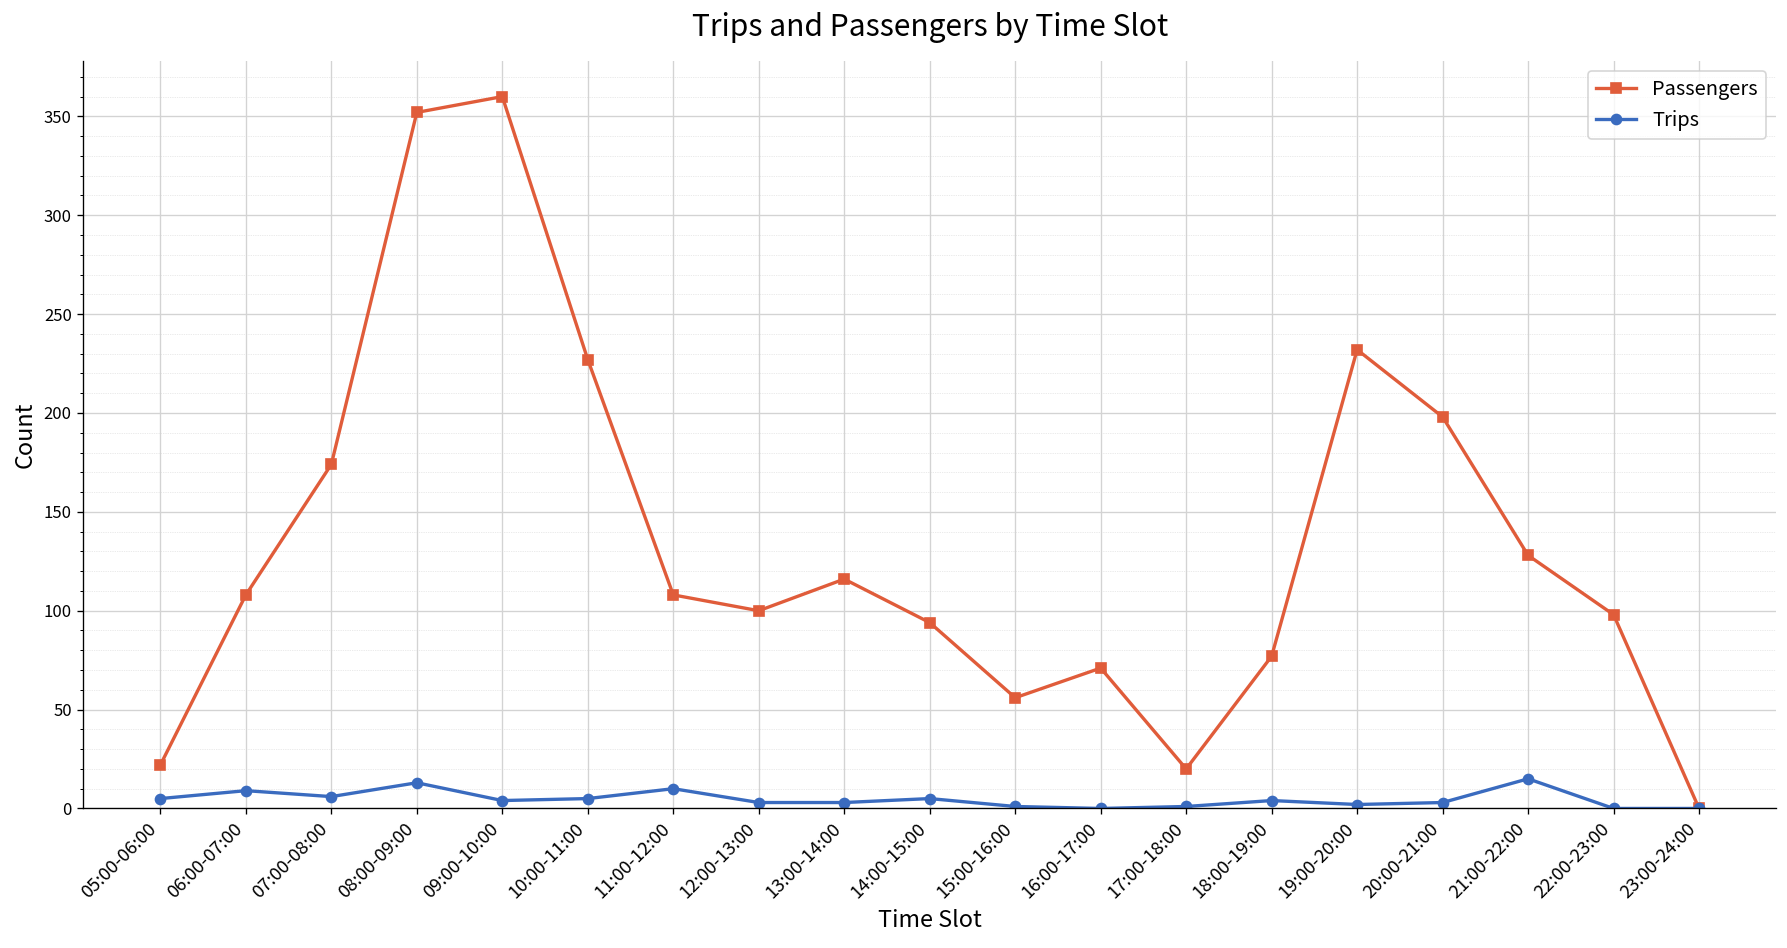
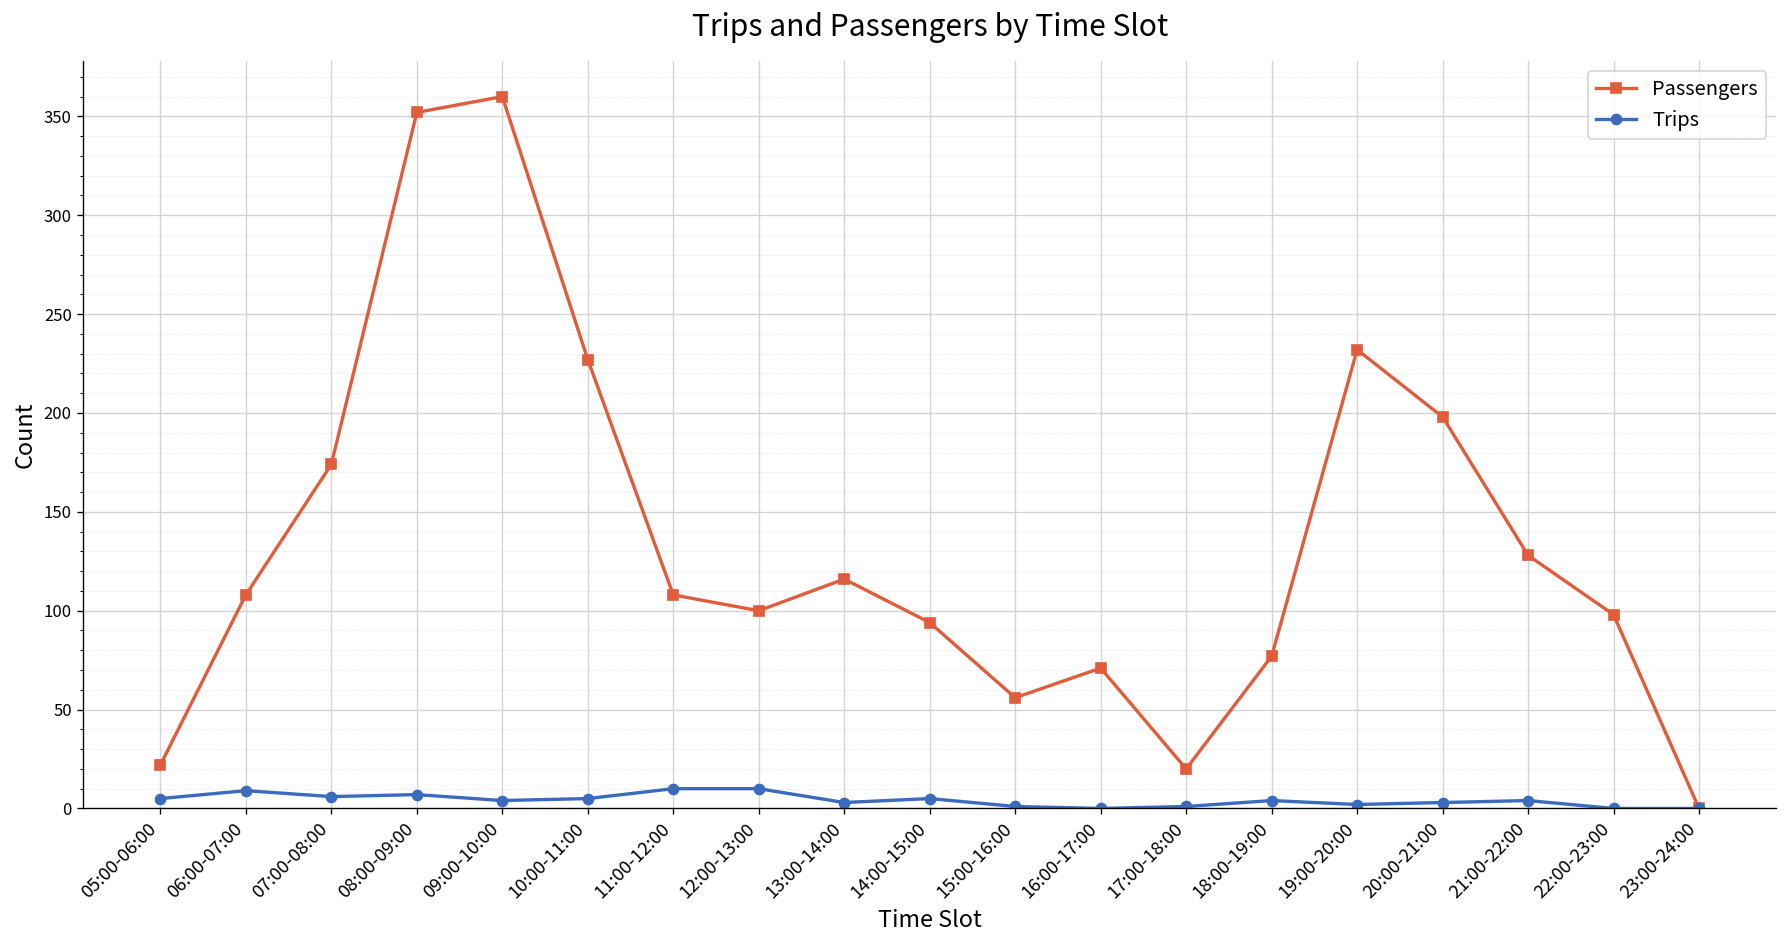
  {
    "Passengers": {
      "05:00-06:00": 22,
      "06:00-07:00": 108,
      "07:00-08:00": 174,
      "08:00-09:00": 352,
      "09:00-10:00": 360,
      "10:00-11:00": 227,
      "11:00-12:00": 108,
      "12:00-13:00": 100,
      "13:00-14:00": 116,
      "14:00-15:00": 94,
      "15:00-16:00": 56,
      "16:00-17:00": 71,
      "17:00-18:00": 20,
      "18:00-19:00": 77,
      "19:00-20:00": 232,
      "20:00-21:00": 198,
      "21:00-22:00": 128,
      "22:00-23:00": 98
    },
    "Trips": {
      "05:00-06:00": 5,
      "06:00-07:00": 9,
      "07:00-08:00": 6,
-     "08:00-09:00": 13,
+     "08:00-09:00": 7,
      "09:00-10:00": 4,
      "10:00-11:00": 5,
      "11:00-12:00": 10,
-     "12:00-13:00": 3,
+     "12:00-13:00": 10,
      "13:00-14:00": 3,
      "14:00-15:00": 5,
      "15:00-16:00": 1,
      "16:00-17:00": 0,
      "17:00-18:00": 1,
      "18:00-19:00": 4,
      "19:00-20:00": 2,
      "20:00-21:00": 3,
-     "21:00-22:00": 15,
+     "21:00-22:00": 4,
      "22:00-23:00": 0
    }
  }
